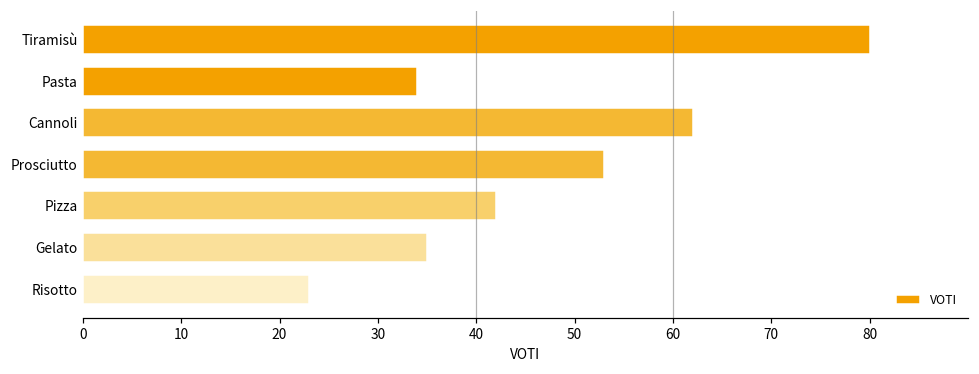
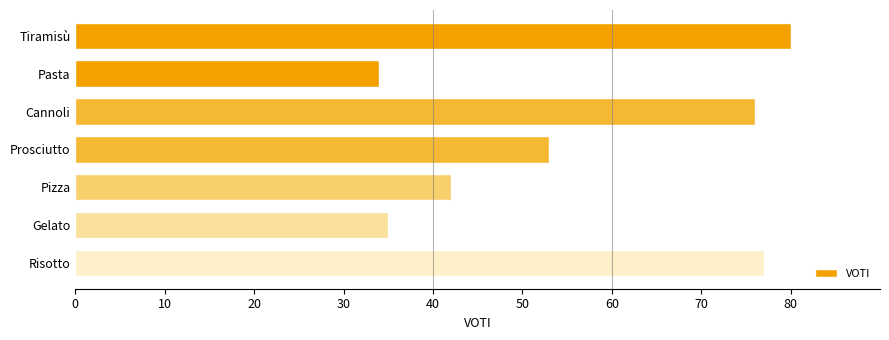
  {
    "Tiramisù": 80,
    "Pasta": 34,
-   "Cannoli": 62,
+   "Cannoli": 76,
    "Prosciutto": 53,
    "Pizza": 42,
    "Gelato": 35,
-   "Risotto": 23
+   "Risotto": 77
  }
